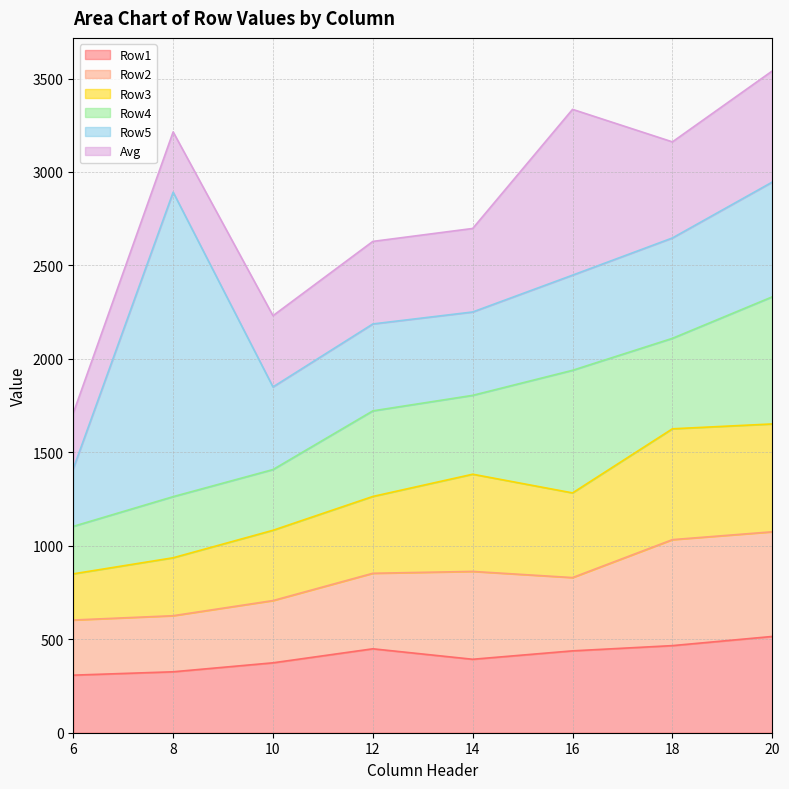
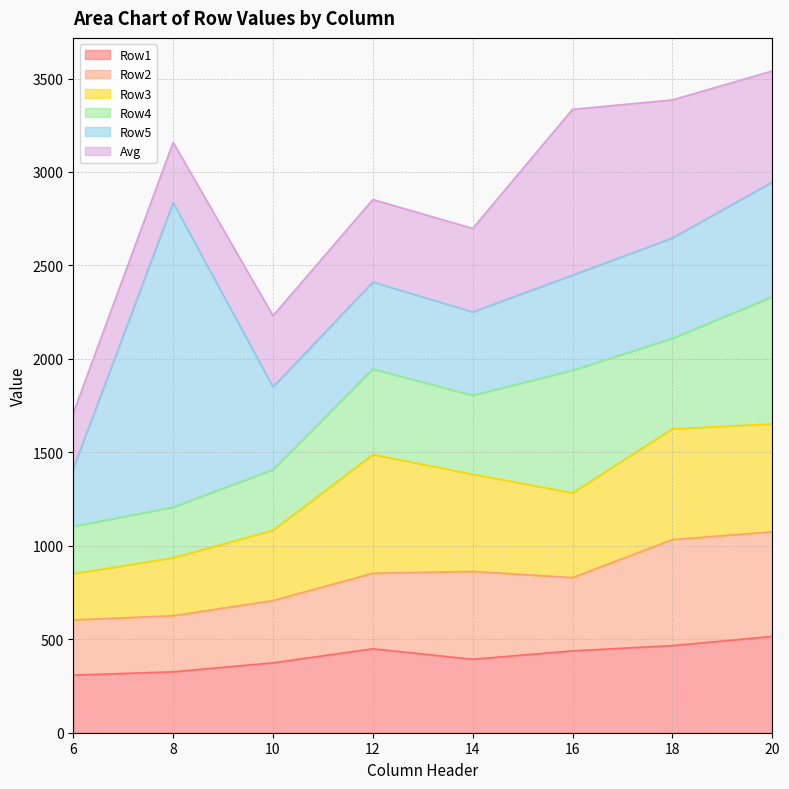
  {
    "Row3": {
      "6": 250,
      "8": 310,
      "10": 380,
-     "12": 410,
+     "12": 640,
      "14": 520,
      "16": 450,
      "18": 590,
      "20": 580
    },
    "Row4": {
      "6": 250,
-     "8": 330,
+     "8": 270,
      "10": 330,
      "12": 460,
      "14": 420,
      "16": 660,
      "18": 480,
      "20": 680
    },
    "Row5": {
      "6": 310,
      "8": 1630,
      "10": 440,
      "12": 470,
      "14": 450,
      "16": 510,
      "18": 540,
      "20": 610
    },
    "Avg": {
      "6": 300,
      "8": 320,
      "10": 380,
      "12": 440,
      "14": 450,
      "16": 890,
-     "18": 510,
+     "18": 740,
      "20": 590
    }
  }
